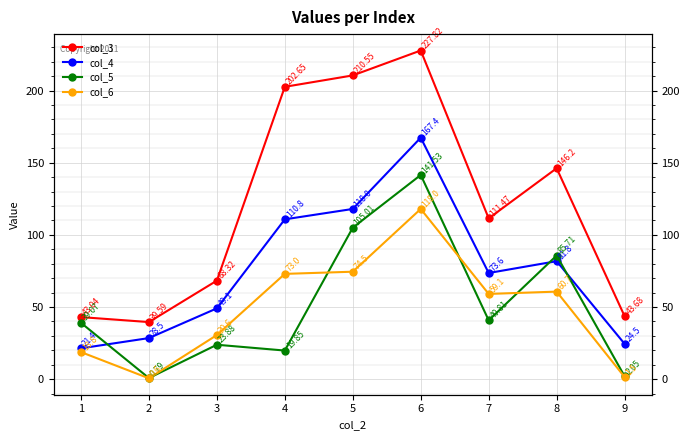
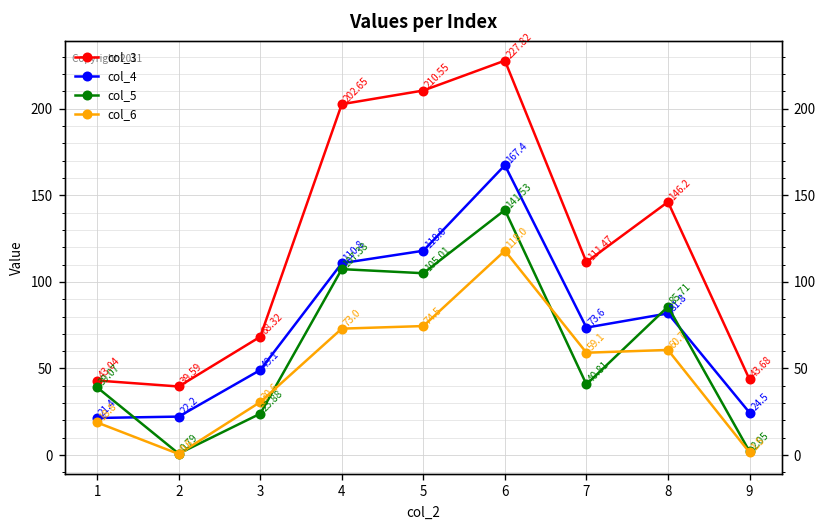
  {
    "col_3": {
      "2": 39.59,
      "3": 68.32,
      "4": 202.65,
      "5": 210.55,
      "6": 227.82,
      "7": 111.47,
      "8": 146.2,
      "9": 43.68
    },
    "col_4": {
-     "2": 28.5,
+     "2": 22.2,
      "3": 49.1,
      "6": 167.4,
      "7": 73.6,
      "9": 24.5
    },
    "col_5": {
-     "4": 19.85,
+     "4": 107.38,
      "6": 141.53,
      "7": 40.81
    },
    "col_6": {
      "4": 73.0,
      "5": 74.5,
      "6": 118.0,
      "7": 59.1,
      "8": 60.7
    }
  }
